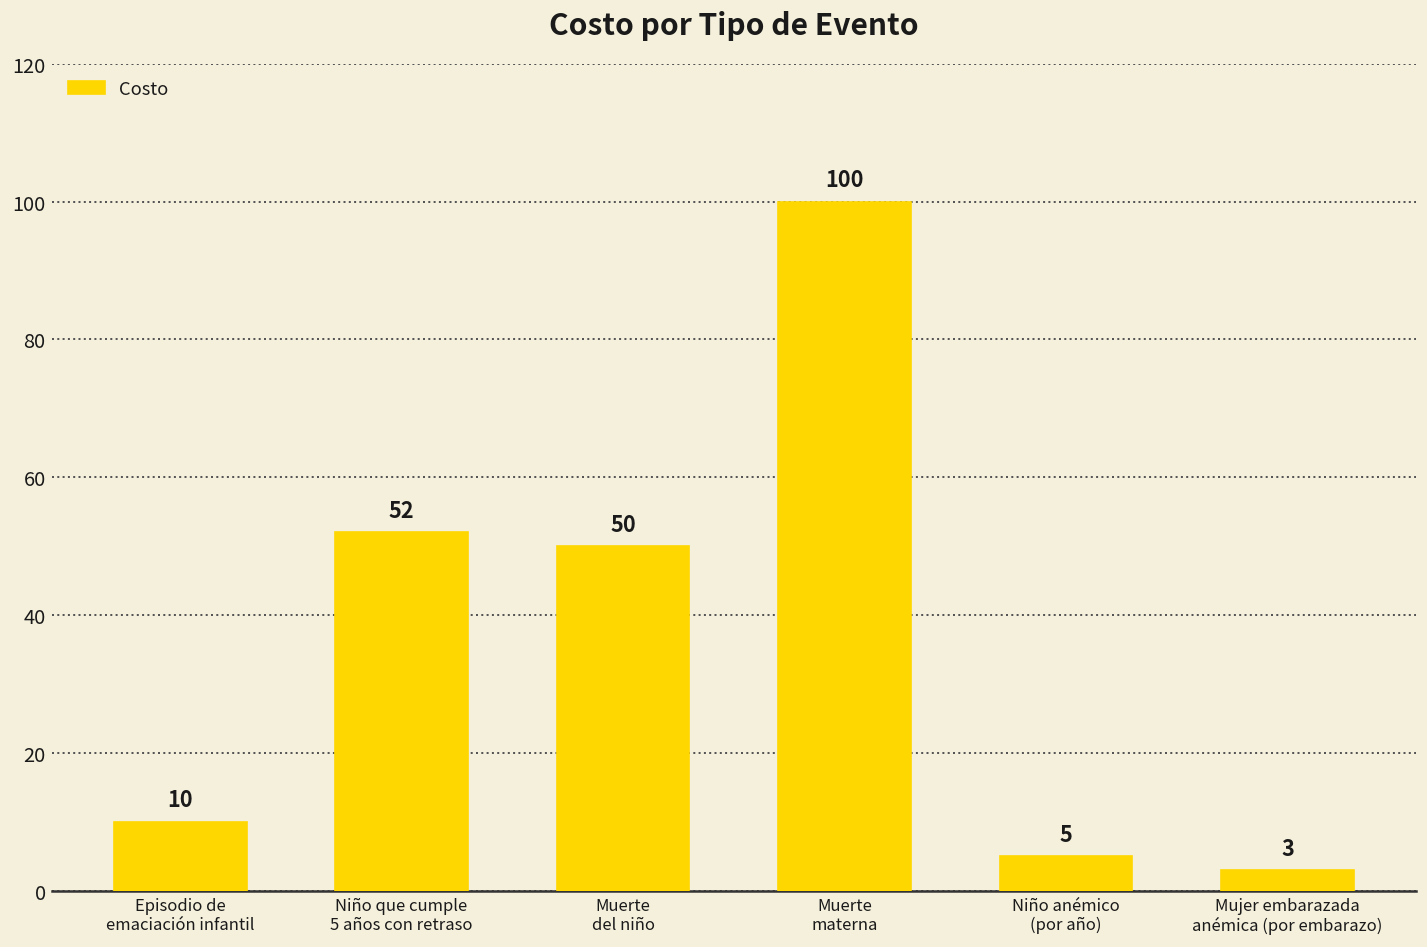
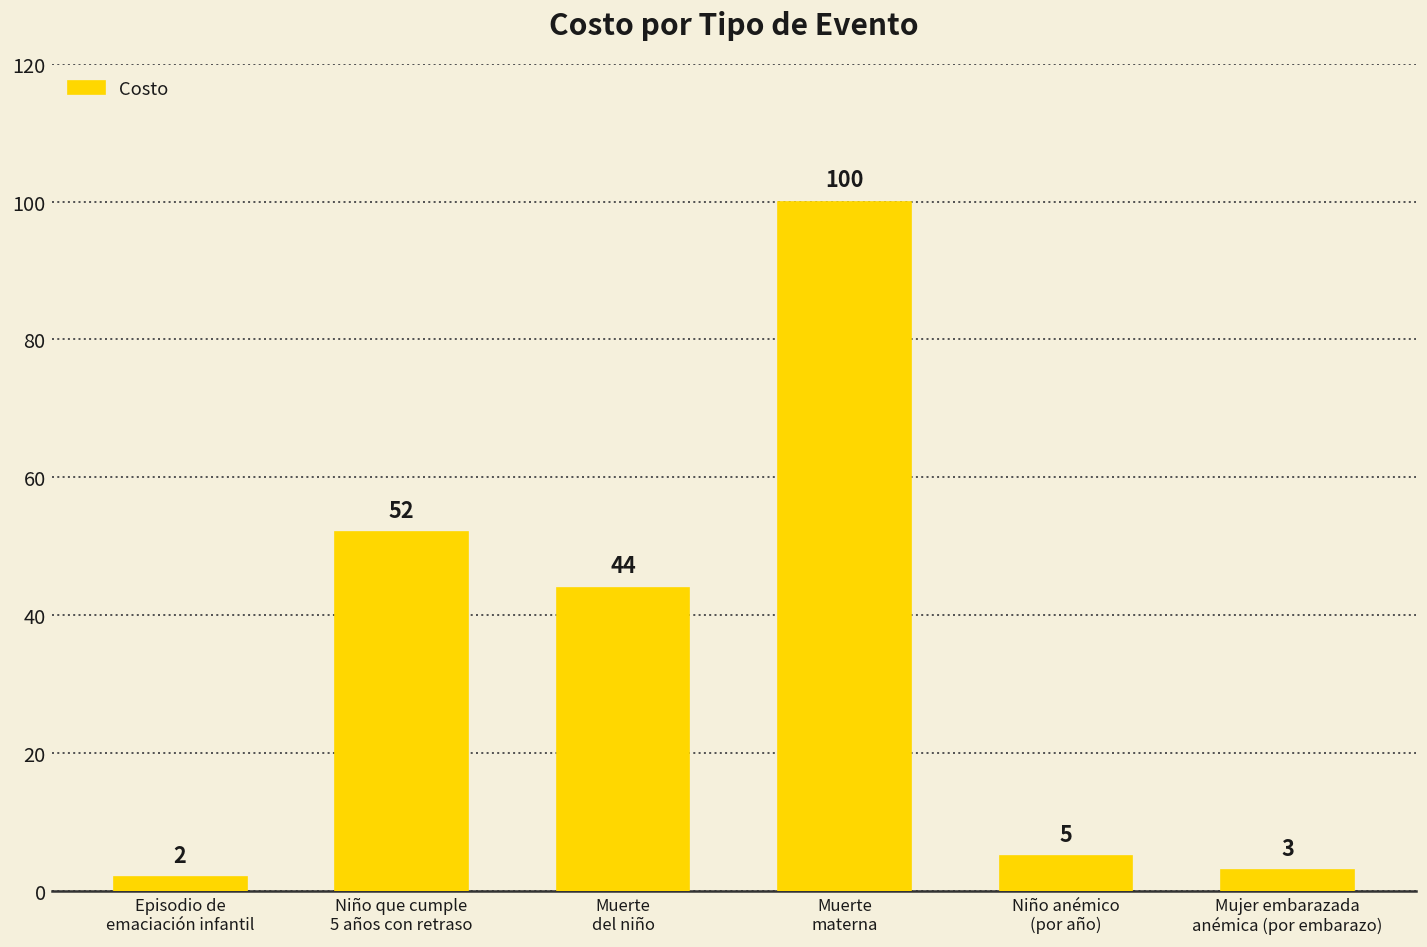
  {
-   "Episodio de emaciación infantil": 10,
+   "Episodio de emaciación infantil": 2,
    "Niño que cumple 5 años con retraso": 52,
-   "Muerte del niño": 50,
+   "Muerte del niño": 44,
    "Muerte materna": 100,
    "Niño anémico (por año)": 5,
    "Mujer embarazada anémica (por embarazo)": 3
  }
